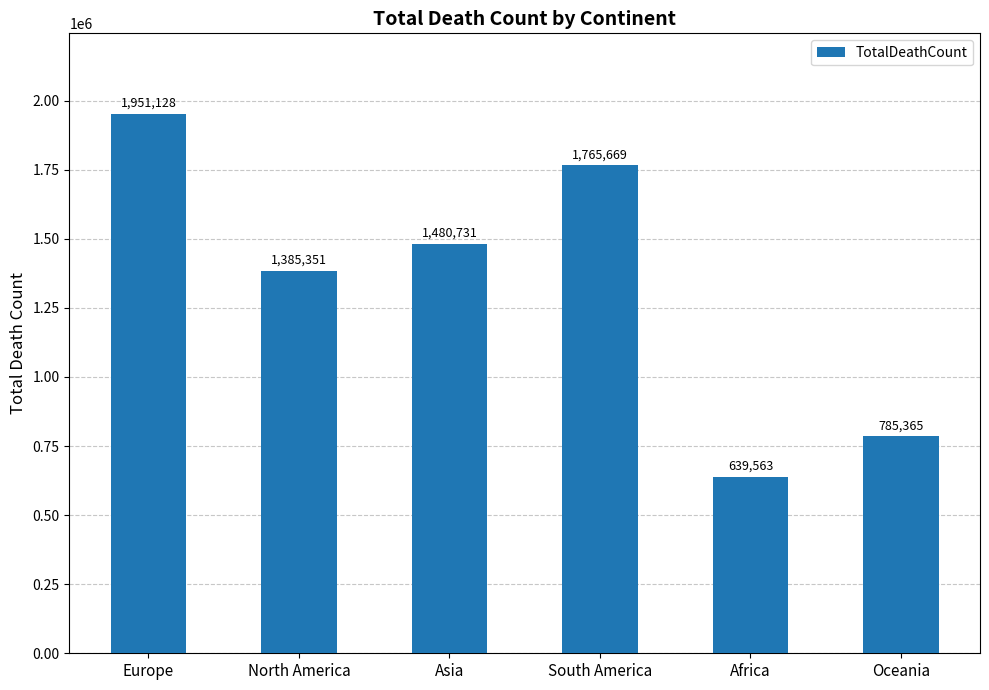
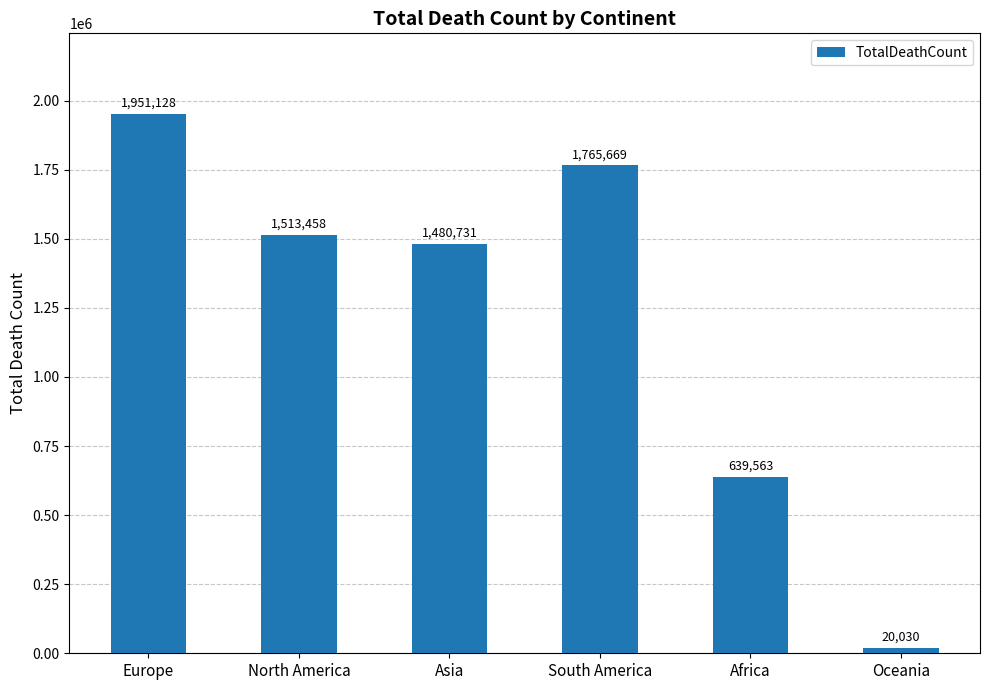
  {
    "Europe": "1,951,128",
-   "North America": "1,385,351",
+   "North America": "1,513,458",
    "Asia": "1,480,731",
    "South America": "1,765,669",
    "Africa": "639,563",
-   "Oceania": "785,365"
+   "Oceania": "20,030"
  }
